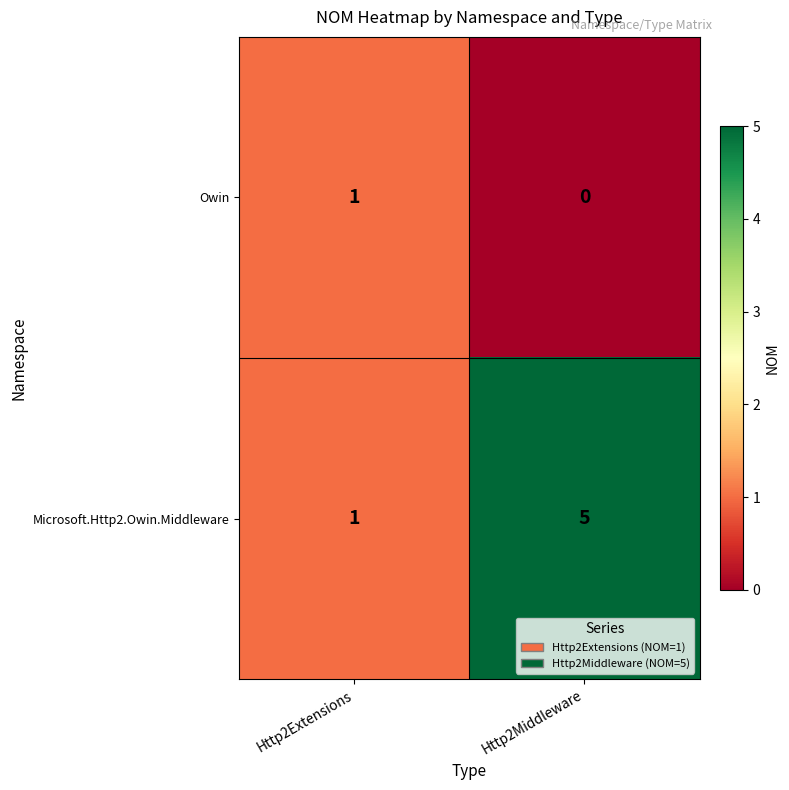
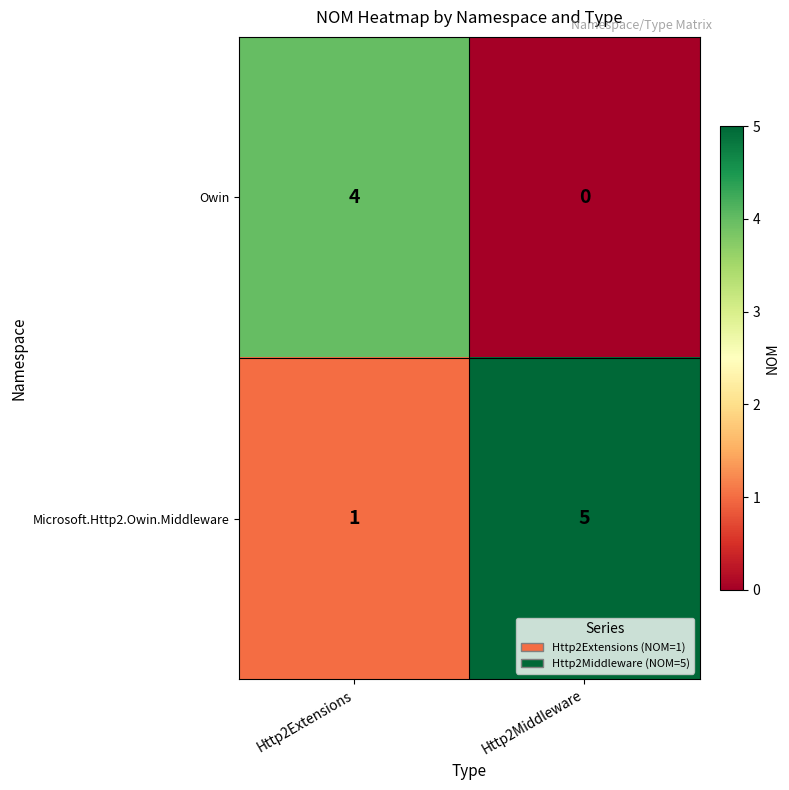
  {
    "Owin": {
-     "Http2Extensions": 1,
+     "Http2Extensions": 4,
      "Http2Middleware": 0
    },
    "Microsoft.Http2.Owin.Middleware": {
      "Http2Extensions": 1,
      "Http2Middleware": 5
    }
  }
